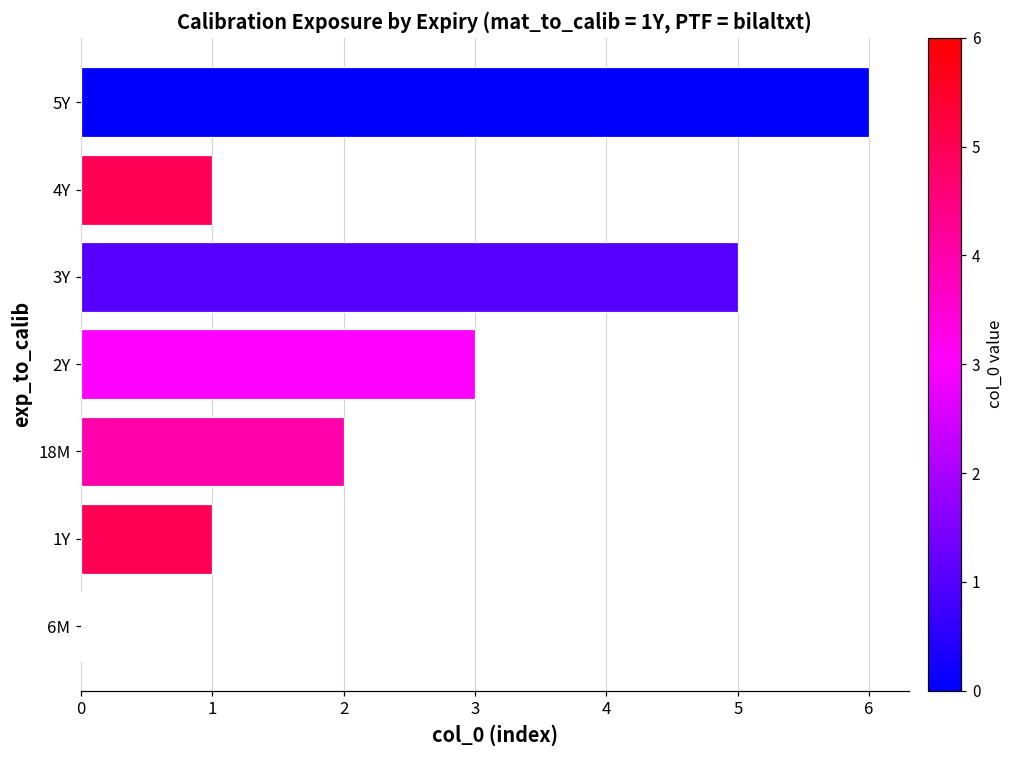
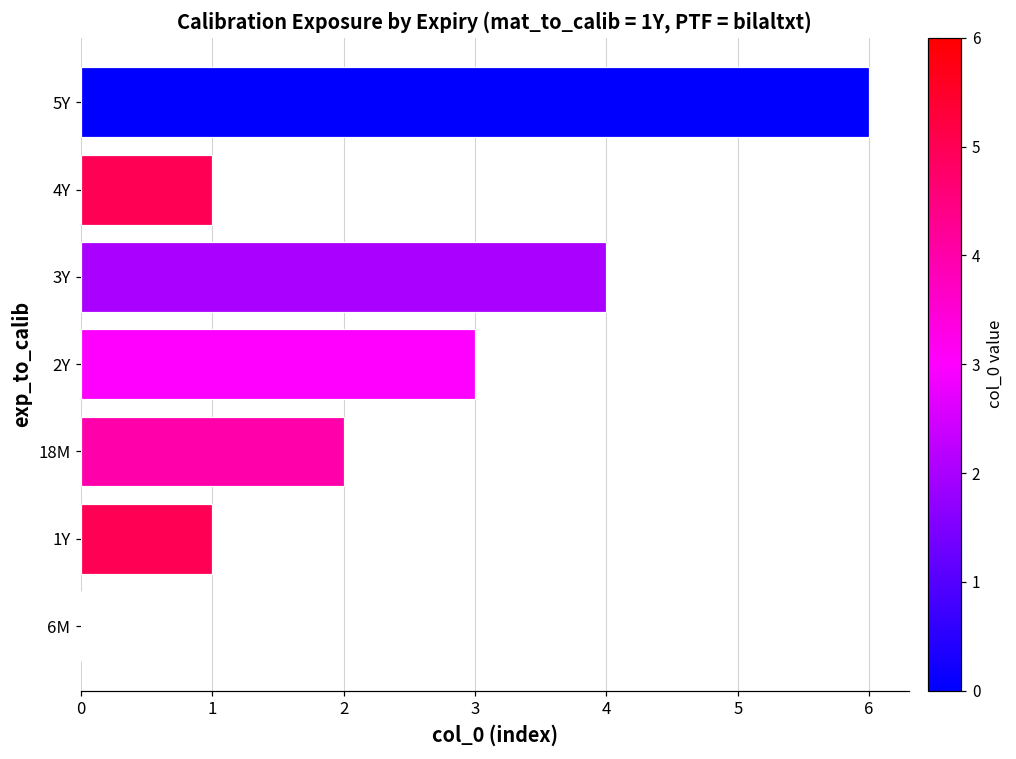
  {
    "5Y": 6,
    "4Y": 1,
-   "3Y": 5,
+   "3Y": 4,
    "2Y": 3,
    "18M": 2,
    "1Y": 1,
    "6M": 0
  }
